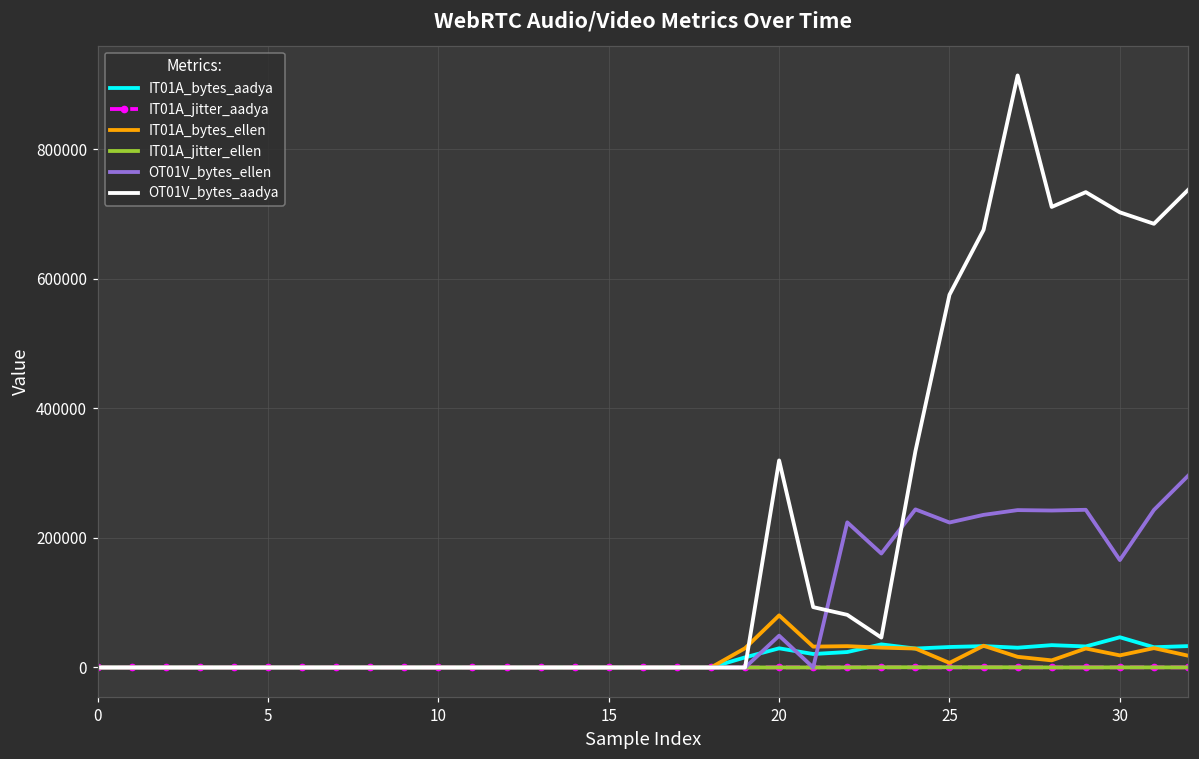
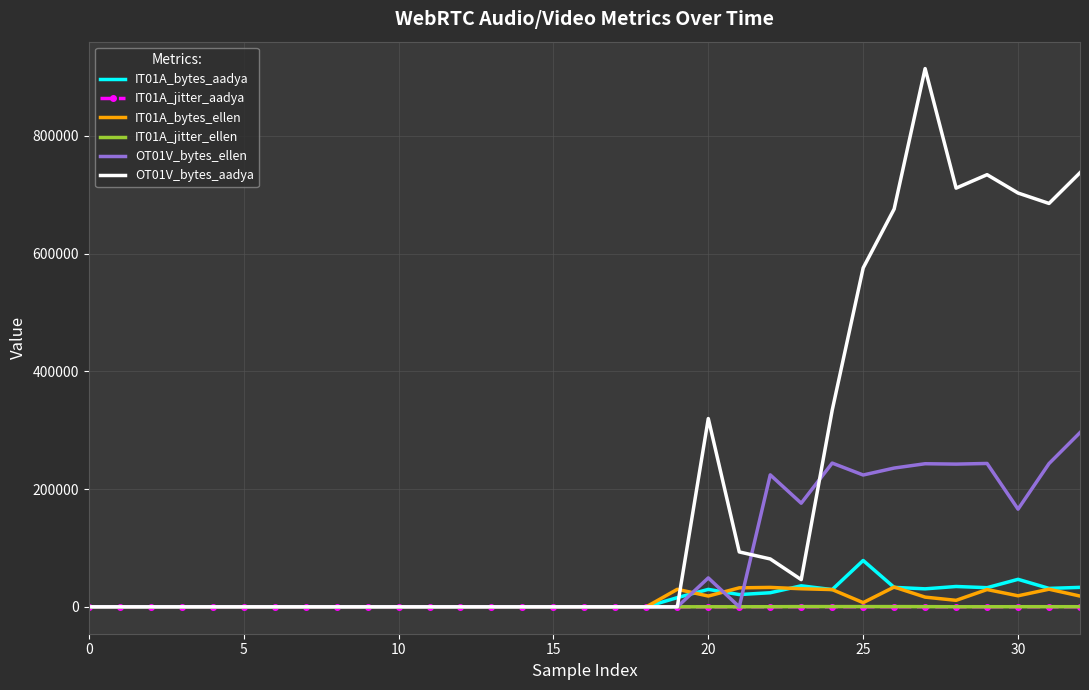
  {
    "IT01A_bytes_aadya": {
      "20": 30000,
-     "25": 30000,
+     "25": 80000,
      "30": 50000
    },
    "IT01A_jitter_ellen": {
      "20": 0,
      "25": 0,
      "30": 0
    },
    "IT01A_bytes_ellen": {
-     "20": 80000,
+     "20": 20000,
      "25": 10000,
      "30": 20000
    },
    "OT01V_bytes_ellen": {
      "20": 50000,
      "25": 220000,
      "30": 170000
    },
    "OT01V_bytes_aadya": {
      "20": 320000,
      "25": 580000,
      "30": 700000
    }
  }
